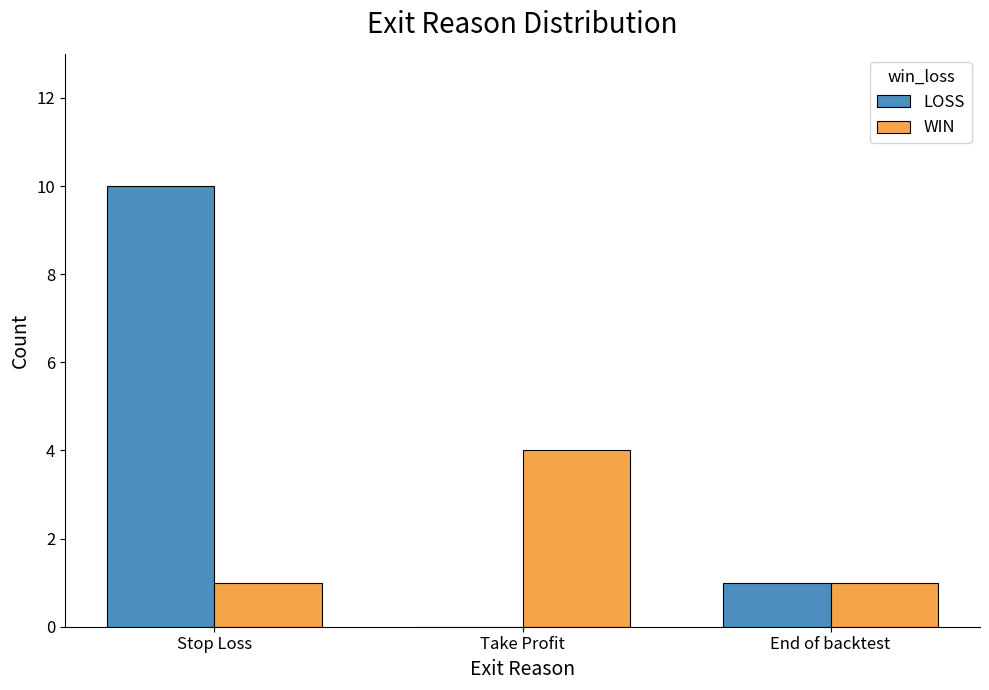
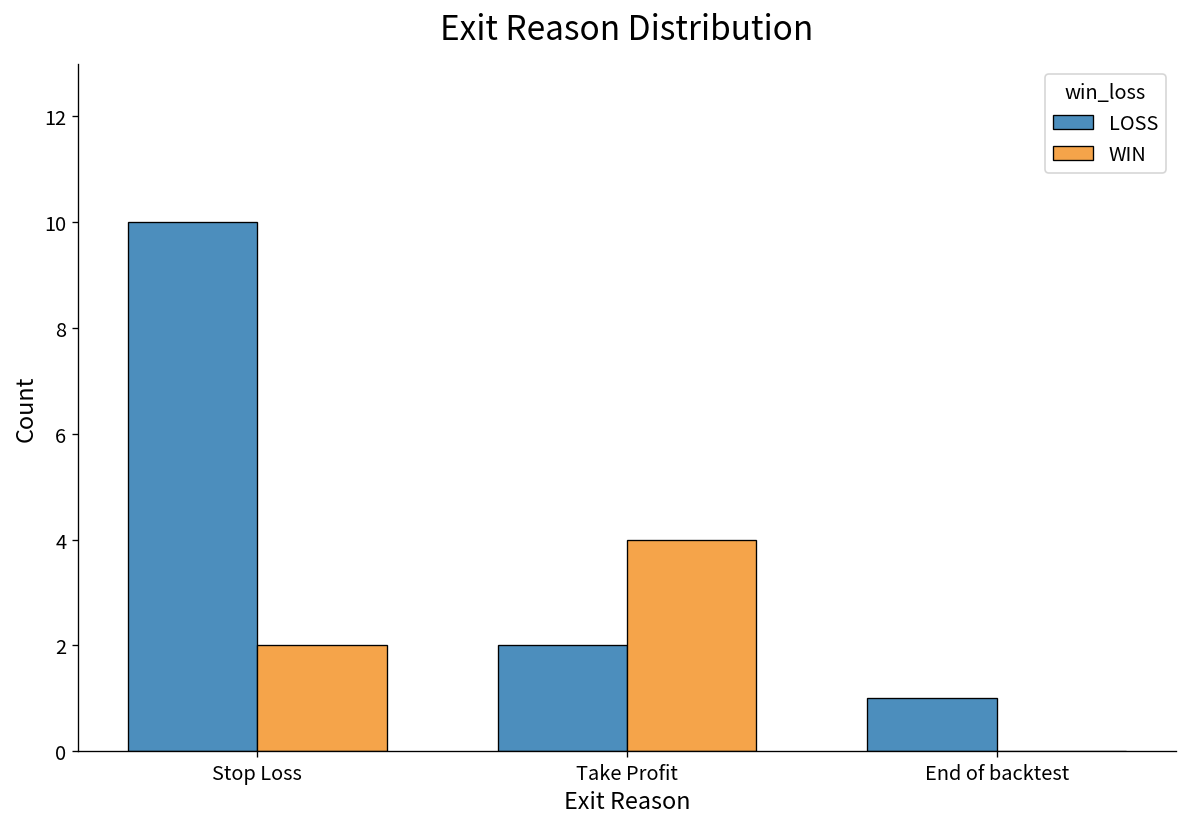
  {
    "LOSS": {
      "Stop Loss": 10,
-     "Take Profit": 0,
+     "Take Profit": 2,
      "End of backtest": 1
    },
    "WIN": {
-     "Stop Loss": 1,
+     "Stop Loss": 2,
      "Take Profit": 4,
-     "End of backtest": 1
+     "End of backtest": 0
    }
  }
